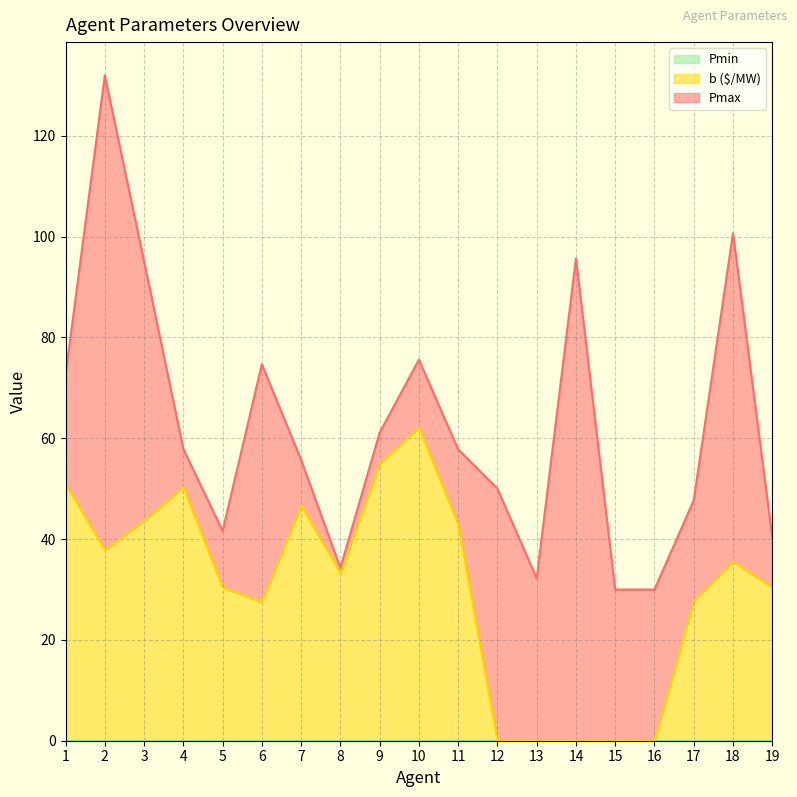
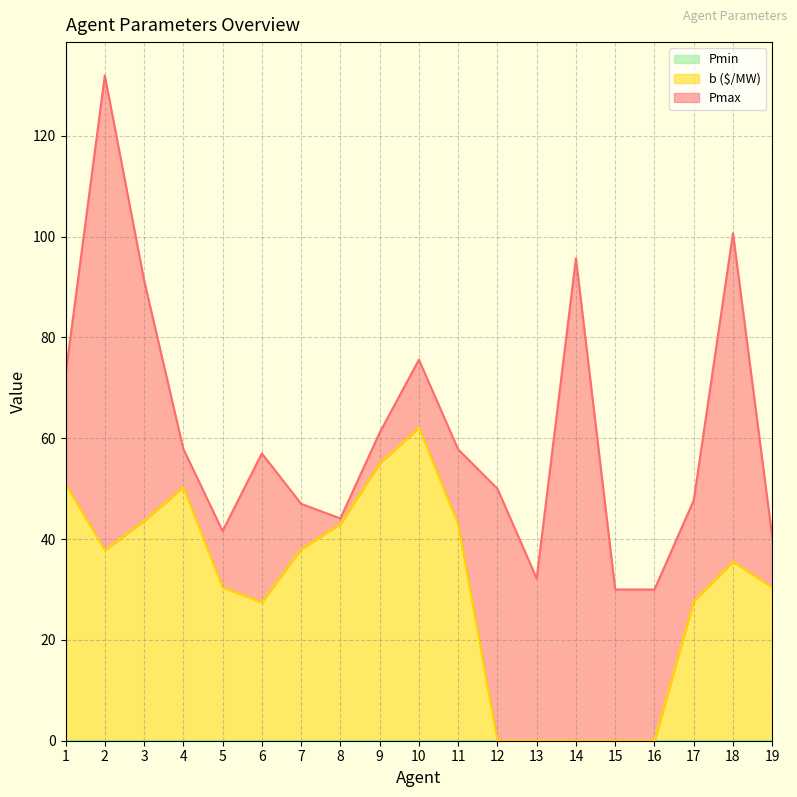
  {
    "Pmin": {
      "1": 0,
      "2": 0,
      "3": 0,
      "4": 0,
      "5": 0,
      "6": 0,
      "7": 0,
      "8": 0,
      "9": 0,
      "10": 0,
      "11": 0,
      "17": 0,
      "18": 0,
      "19": 0
    },
    "b ($/MW)": {
      "1": 51,
      "2": 38,
      "3": 44,
      "4": 50,
      "5": 30,
      "6": 28,
-     "7": 47,
-     "8": 33,
+     "7": 38,
+     "8": 43,
      "9": 55,
      "10": 62,
      "11": 43,
      "17": 28,
      "18": 36,
      "19": 30
    },
    "Pmax": {
      "1": 22,
      "2": 94,
-     "3": 51,
+     "3": 48,
      "4": 8,
      "5": 11,
-     "6": 47,
+     "6": 30,
      "7": 9,
      "8": 1,
      "9": 6,
      "10": 13,
      "11": 15,
      "12": 50,
      "13": 32,
      "14": 96,
      "15": 30,
      "16": 30,
      "17": 20,
      "18": 65,
      "19": 10
    }
  }
